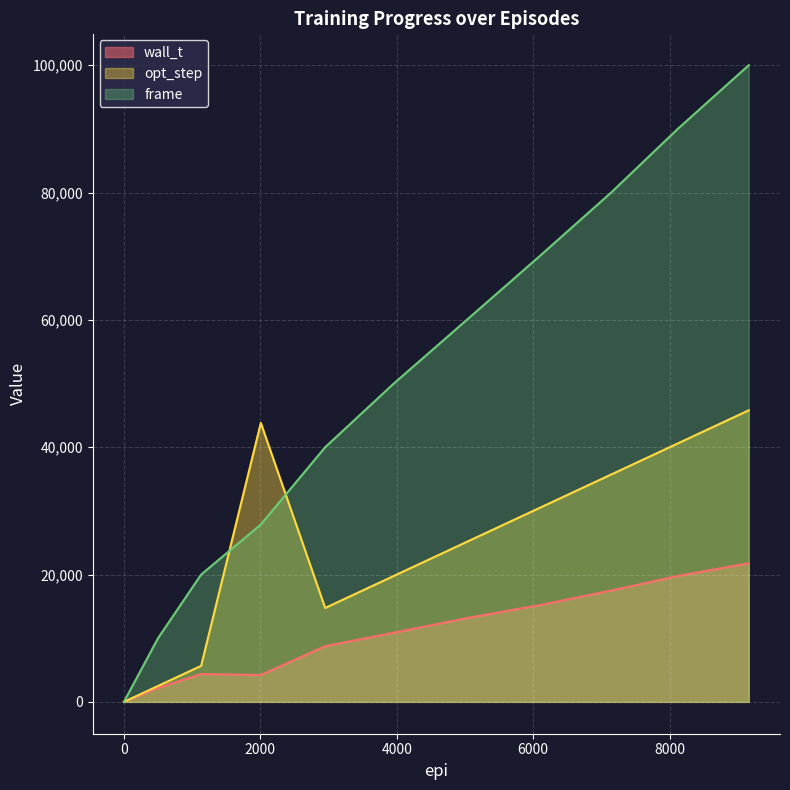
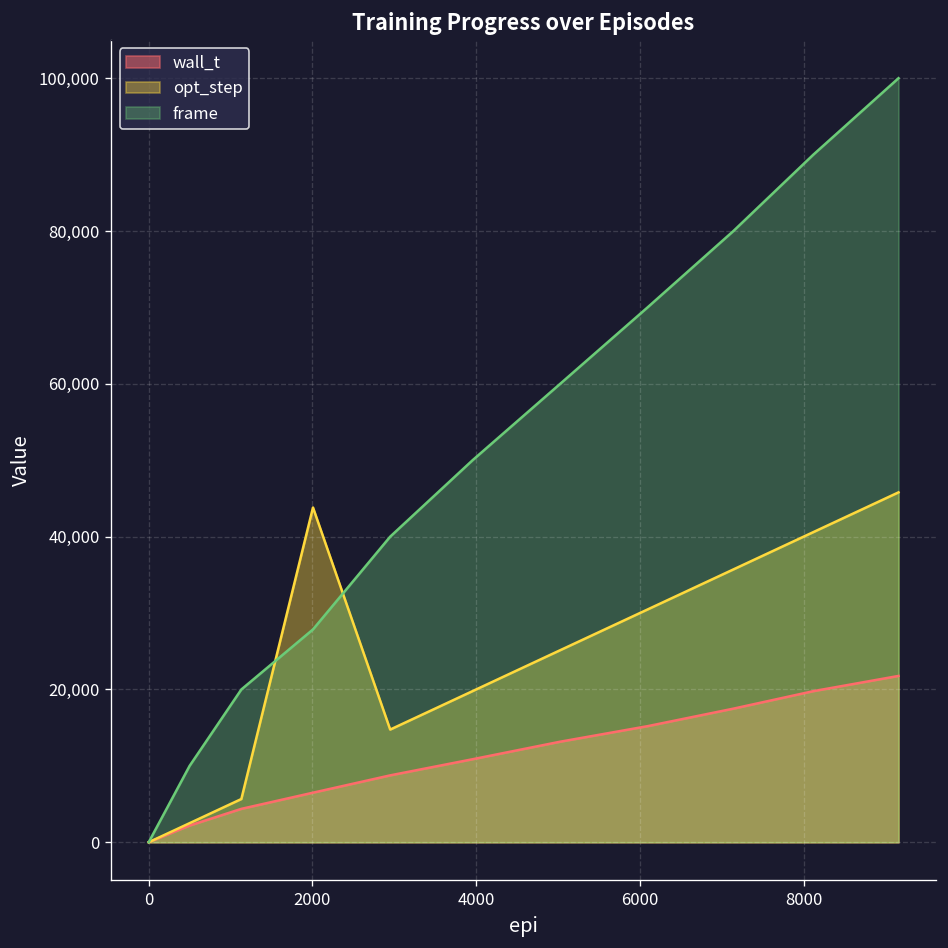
  {
    "wall_t": {
-     "2000": "4,000"
+     "2000": "6,000"
    },
    "opt_step": {
      "2000": "44,000"
    },
    "frame": {
      "2000": "28,000"
    }
  }
